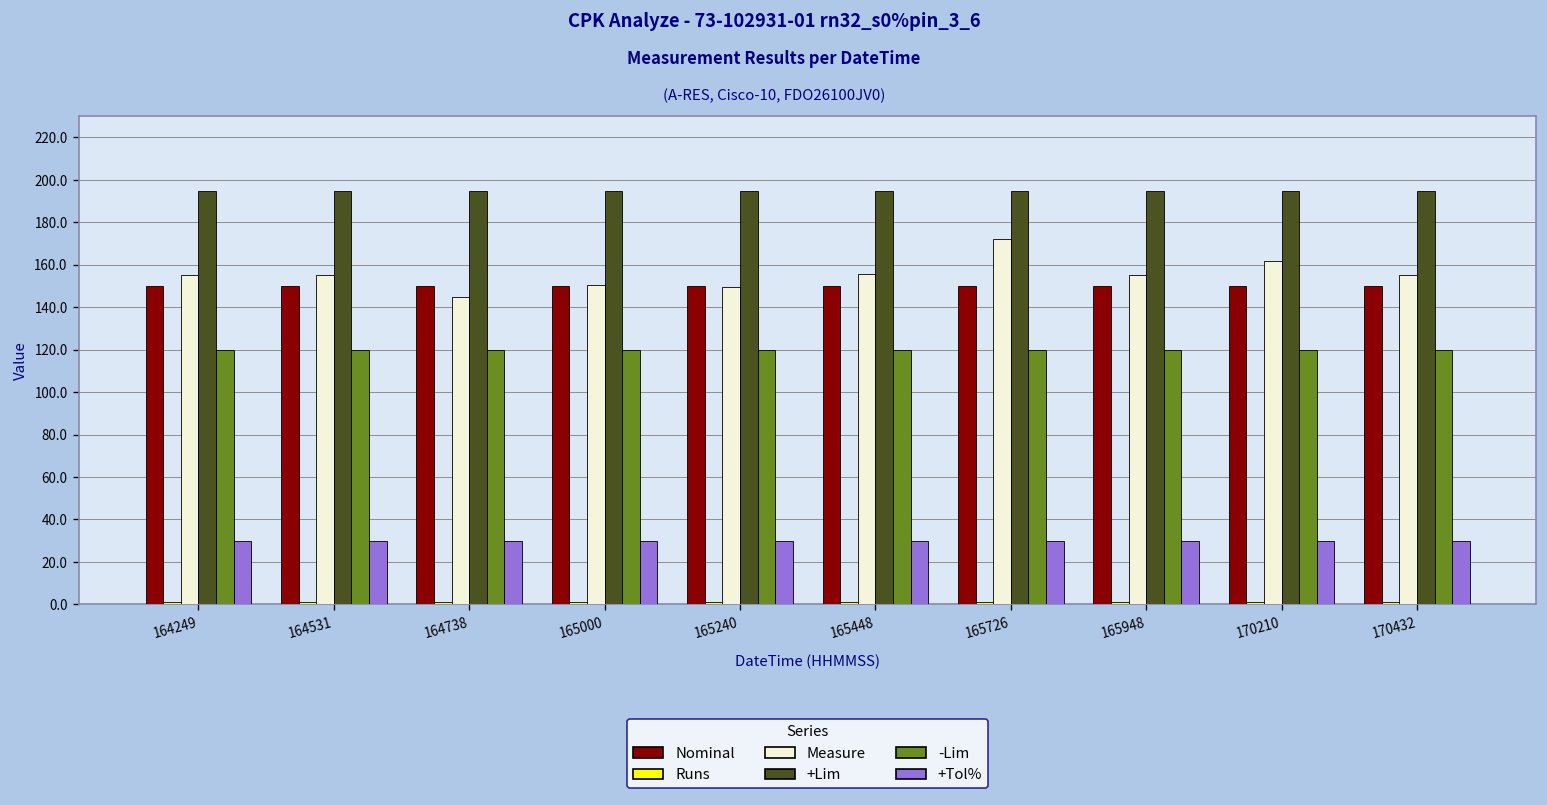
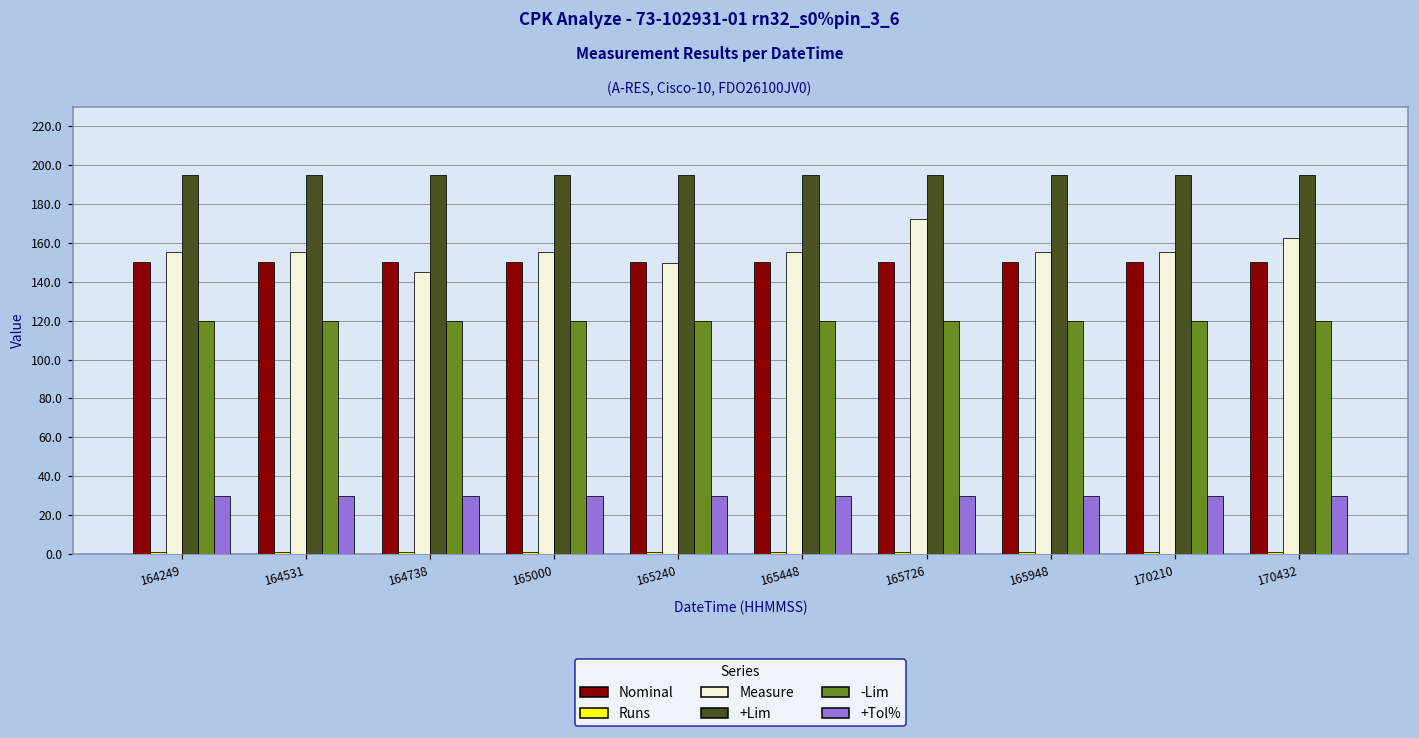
  {
    "Nominal": {
      "164249": 150,
      "164531": 150,
      "164738": 150,
      "165000": 150,
      "165240": 150,
      "165448": 150,
      "165726": 150,
      "165948": 150,
      "170210": 150,
      "170432": 150
    },
    "Measure": {
      "164249": 155,
      "164531": 155,
      "164738": 145,
-     "165000": 150,
+     "165000": 155,
      "165240": 150,
      "165448": 156,
      "165726": 172,
      "165948": 155,
-     "170210": 162,
-     "170432": 155
+     "170210": 155,
+     "170432": 162
    },
    "+Lim": {
      "164249": 195,
      "164531": 195,
      "164738": 195,
      "165000": 195,
      "165240": 195,
      "165448": 195,
      "165726": 195,
      "165948": 195,
      "170210": 195,
      "170432": 195
    },
    "-Lim": {
      "164249": 120,
      "164531": 120,
      "164738": 120,
      "165000": 120,
      "165240": 120,
      "165448": 120,
      "165726": 120,
      "165948": 120,
      "170210": 120,
      "170432": 120
    },
    "+Tol%": {
      "164249": 30,
      "164531": 30,
      "164738": 30,
      "165000": 30,
      "165240": 30,
      "165448": 30,
      "165726": 30,
      "165948": 30,
      "170210": 30,
      "170432": 30
    }
  }
